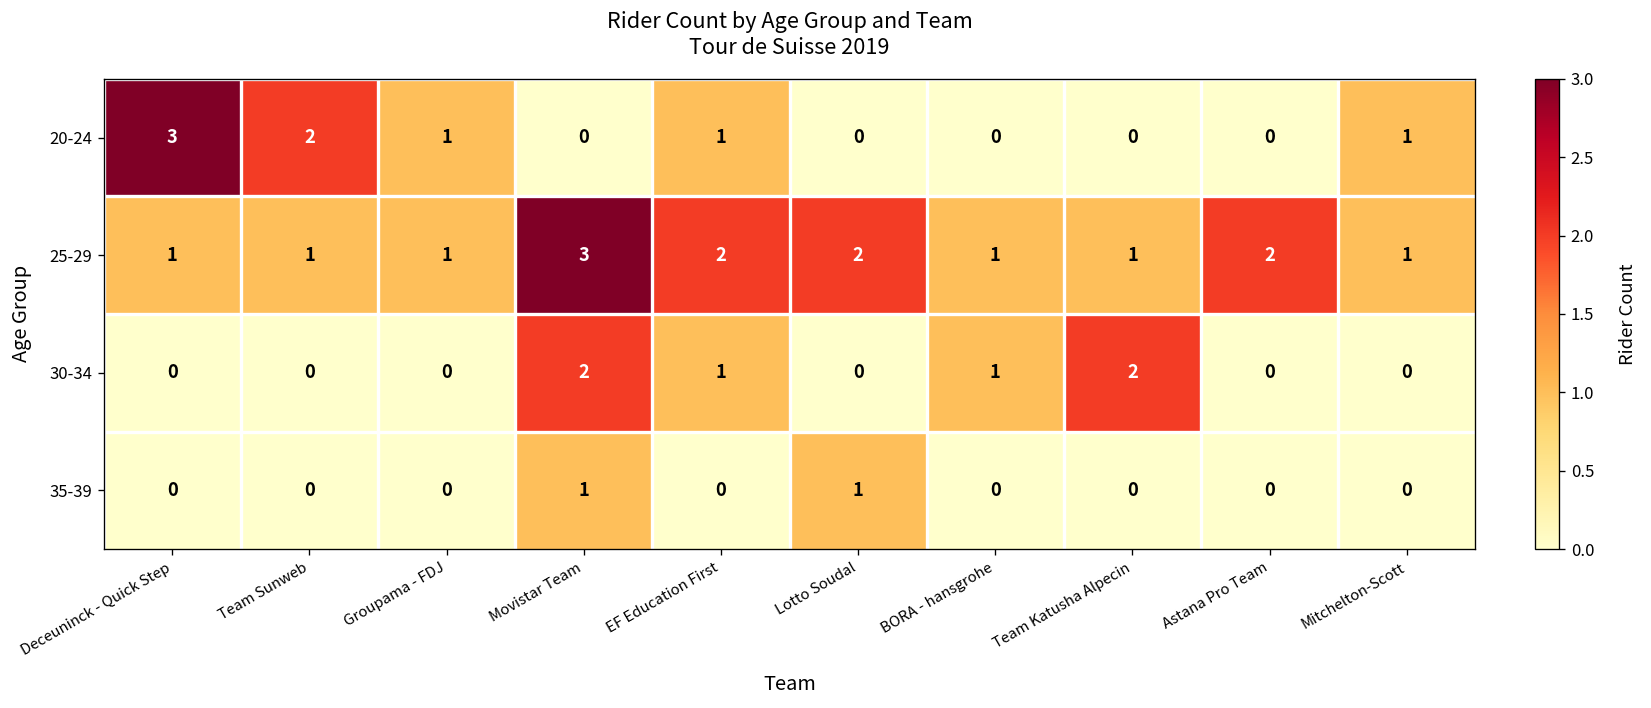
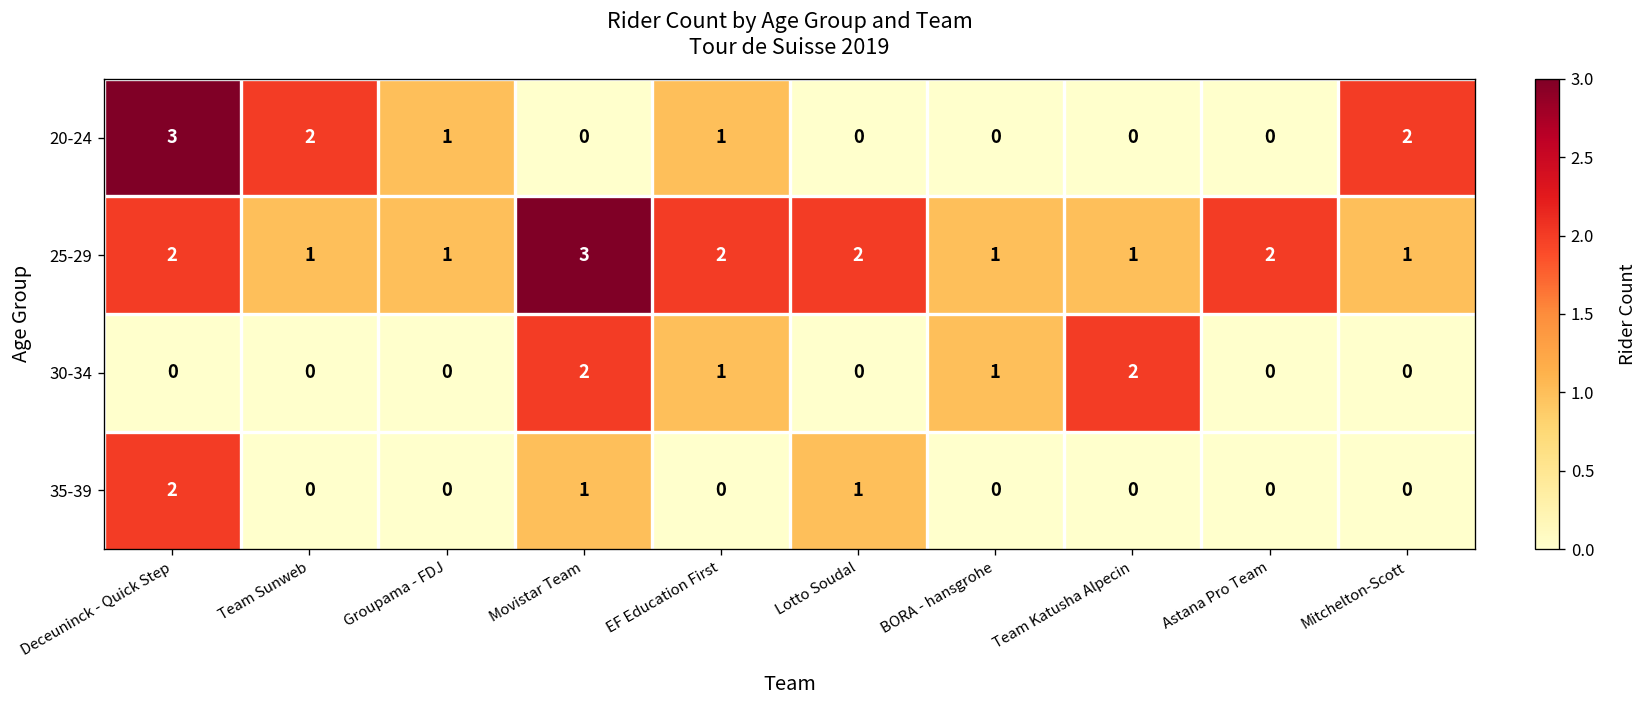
  {
    "20-24": {
      "Deceuninck - Quick Step": 3,
      "Team Sunweb": 2,
      "Groupama - FDJ": 1,
      "Movistar Team": 0,
      "EF Education First": 1,
      "Lotto Soudal": 0,
      "BORA - hansgrohe": 0,
      "Team Katusha Alpecin": 0,
      "Astana Pro Team": 0,
-     "Mitchelton-Scott": 1
+     "Mitchelton-Scott": 2
    },
    "25-29": {
-     "Deceuninck - Quick Step": 1,
+     "Deceuninck - Quick Step": 2,
      "Team Sunweb": 1,
      "Groupama - FDJ": 1,
      "Movistar Team": 3,
      "EF Education First": 2,
      "Lotto Soudal": 2,
      "BORA - hansgrohe": 1,
      "Team Katusha Alpecin": 1,
      "Astana Pro Team": 2,
      "Mitchelton-Scott": 1
    },
    "30-34": {
      "Deceuninck - Quick Step": 0,
      "Team Sunweb": 0,
      "Groupama - FDJ": 0,
      "Movistar Team": 2,
      "EF Education First": 1,
      "Lotto Soudal": 0,
      "BORA - hansgrohe": 1,
      "Team Katusha Alpecin": 2,
      "Astana Pro Team": 0,
      "Mitchelton-Scott": 0
    },
    "35-39": {
-     "Deceuninck - Quick Step": 0,
+     "Deceuninck - Quick Step": 2,
      "Team Sunweb": 0,
      "Groupama - FDJ": 0,
      "Movistar Team": 1,
      "EF Education First": 0,
      "Lotto Soudal": 1,
      "BORA - hansgrohe": 0,
      "Team Katusha Alpecin": 0,
      "Astana Pro Team": 0,
      "Mitchelton-Scott": 0
    }
  }
